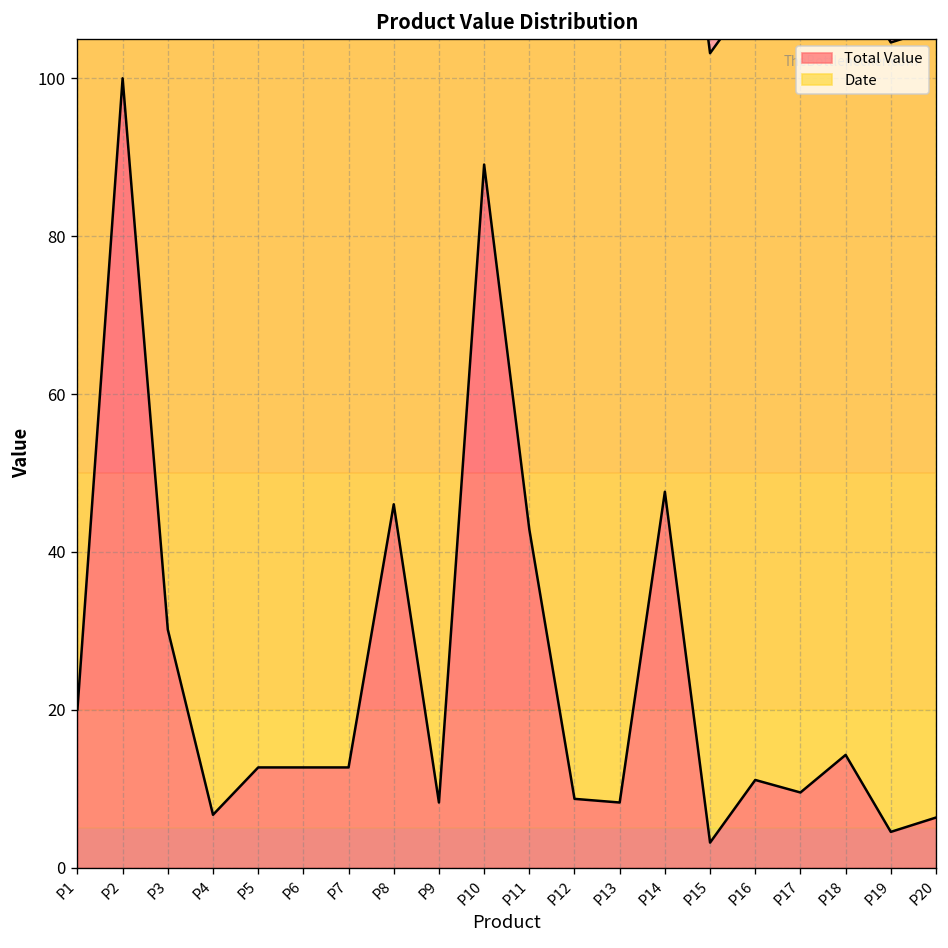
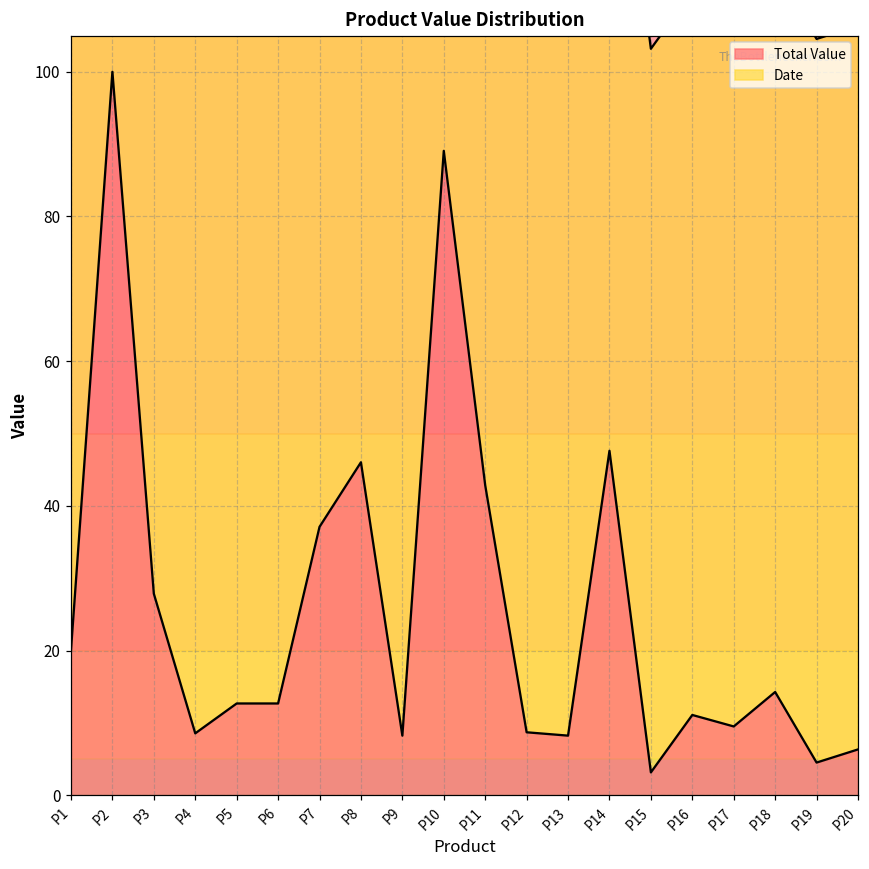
  {
    "Total Value": {
      "P1": 20,
      "P2": 100,
-     "P3": 30,
-     "P4": 7,
+     "P3": 28,
+     "P4": 9,
      "P5": 13,
      "P6": 13,
-     "P7": 13,
+     "P7": 37,
      "P8": 46,
      "P9": 8,
      "P10": 89,
      "P11": 43,
      "P12": 9,
      "P13": 8,
      "P14": 48,
      "P15": 3,
      "P16": 11,
      "P17": 10,
      "P18": 14,
      "P19": 5,
      "P20": 6
    },
    "Date": {
      "P15": 100,
      "P19": 100
    }
  }
